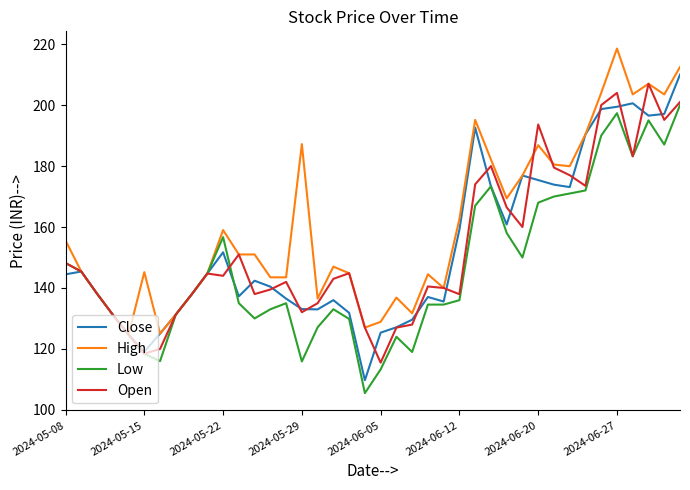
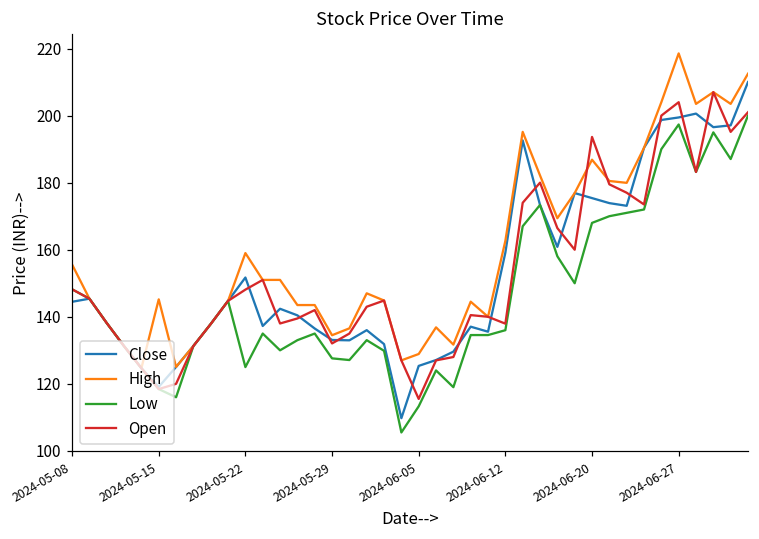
  {
    "Close": {
      "2024-05-08": 144,
      "2024-05-22": 152,
      "2024-05-29": 133,
      "2024-06-05": 125,
      "2024-06-12": 159,
      "2024-06-20": 175,
      "2024-06-27": 199
    },
    "High": {
      "2024-05-08": 156,
      "2024-05-15": 145,
      "2024-05-22": 159,
-     "2024-05-29": 187,
+     "2024-05-29": 135,
      "2024-06-05": 129,
      "2024-06-12": 163,
      "2024-06-20": 187,
      "2024-06-27": 219
    },
    "Low": {
-     "2024-05-22": 157,
-     "2024-05-29": 116,
+     "2024-05-22": 125,
+     "2024-05-29": 128,
      "2024-06-05": 113,
      "2024-06-12": 136,
      "2024-06-20": 168,
      "2024-06-27": 197
    },
    "Open": {
-     "2024-05-22": 144,
+     "2024-05-22": 148,
      "2024-05-29": 132,
      "2024-06-05": 116,
      "2024-06-12": 138,
      "2024-06-20": 194,
      "2024-06-27": 204
    }
  }
